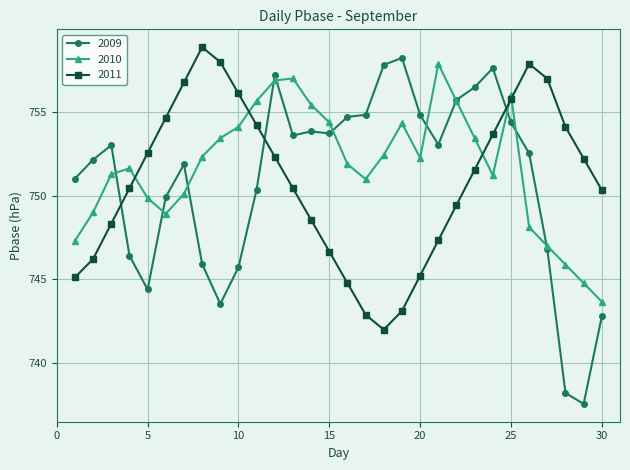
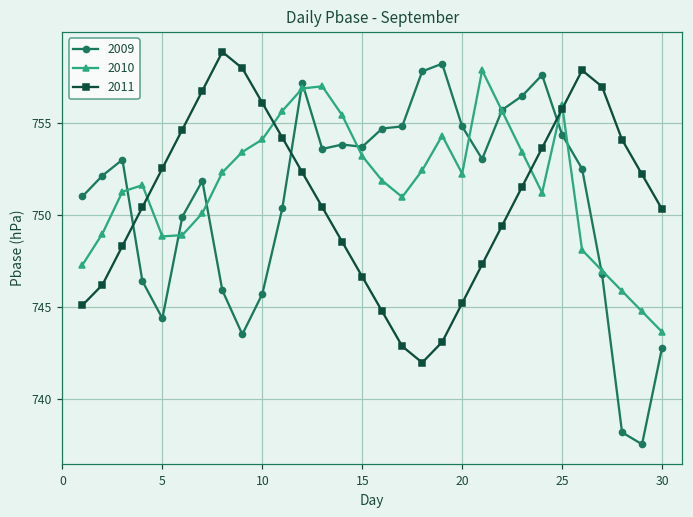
  {
    "2010": {
-     "5": 749.9,
+     "5": 748.9,
      "10": 754.1,
-     "15": 754.4,
+     "15": 753.2,
      "20": 752.3,
      "25": 756.0,
      "30": 743.7
    }
  }
